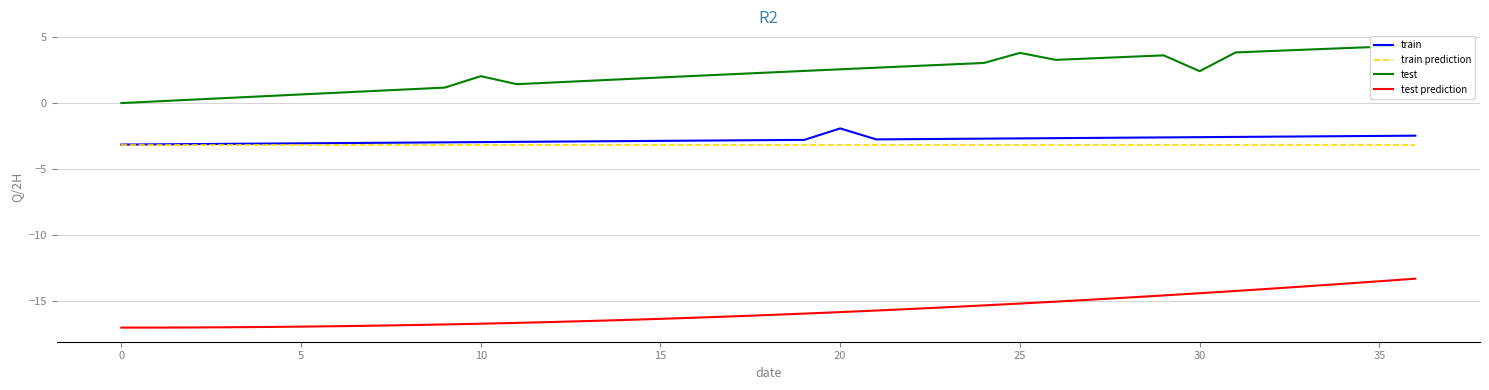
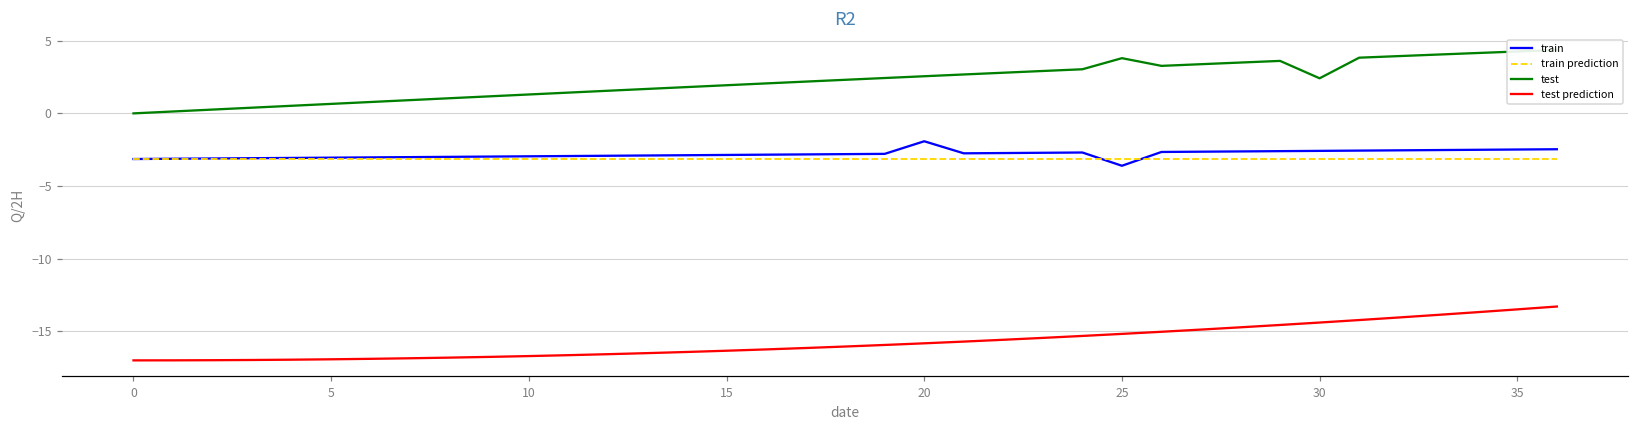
  {
    "train": {
      "15": -2.9,
      "20": -1.9,
-     "25": -2.7,
+     "25": -3.6,
      "30": -2.6,
      "35": -2.5
    },
    "train prediction": {
      "15": -3.1,
      "20": -3.1,
      "25": -3.1,
      "30": -3.1,
      "35": -3.1
    },
    "test": {
      "0": 0.0,
      "5": 0.7,
-     "10": 2.0,
+     "10": 1.3,
      "15": 1.9,
      "20": 2.6,
      "25": 3.8,
      "30": 2.4
    },
    "test prediction": {
      "0": -17.0,
      "5": -16.9,
      "10": -16.7,
      "15": -16.3,
      "20": -15.8,
      "25": -15.2,
      "30": -14.4,
      "35": -13.5
    }
  }
